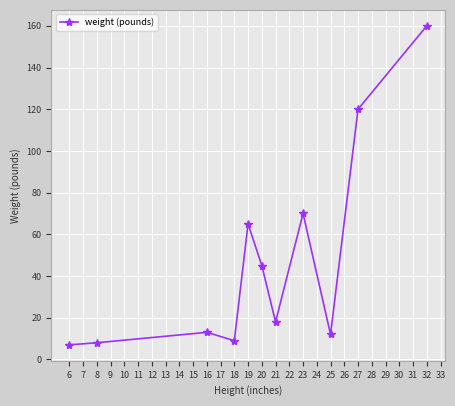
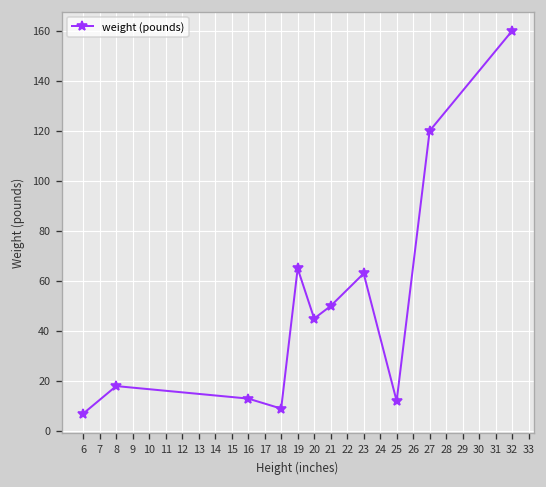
  {
    "6": 7,
-   "8": 8,
+   "8": 18,
    "16": 13,
    "18": 9,
    "19": 65,
    "20": 45,
-   "21": 18,
-   "23": 70,
+   "21": 50,
+   "23": 63,
    "25": 12,
    "27": 120,
    "32": 160
  }
